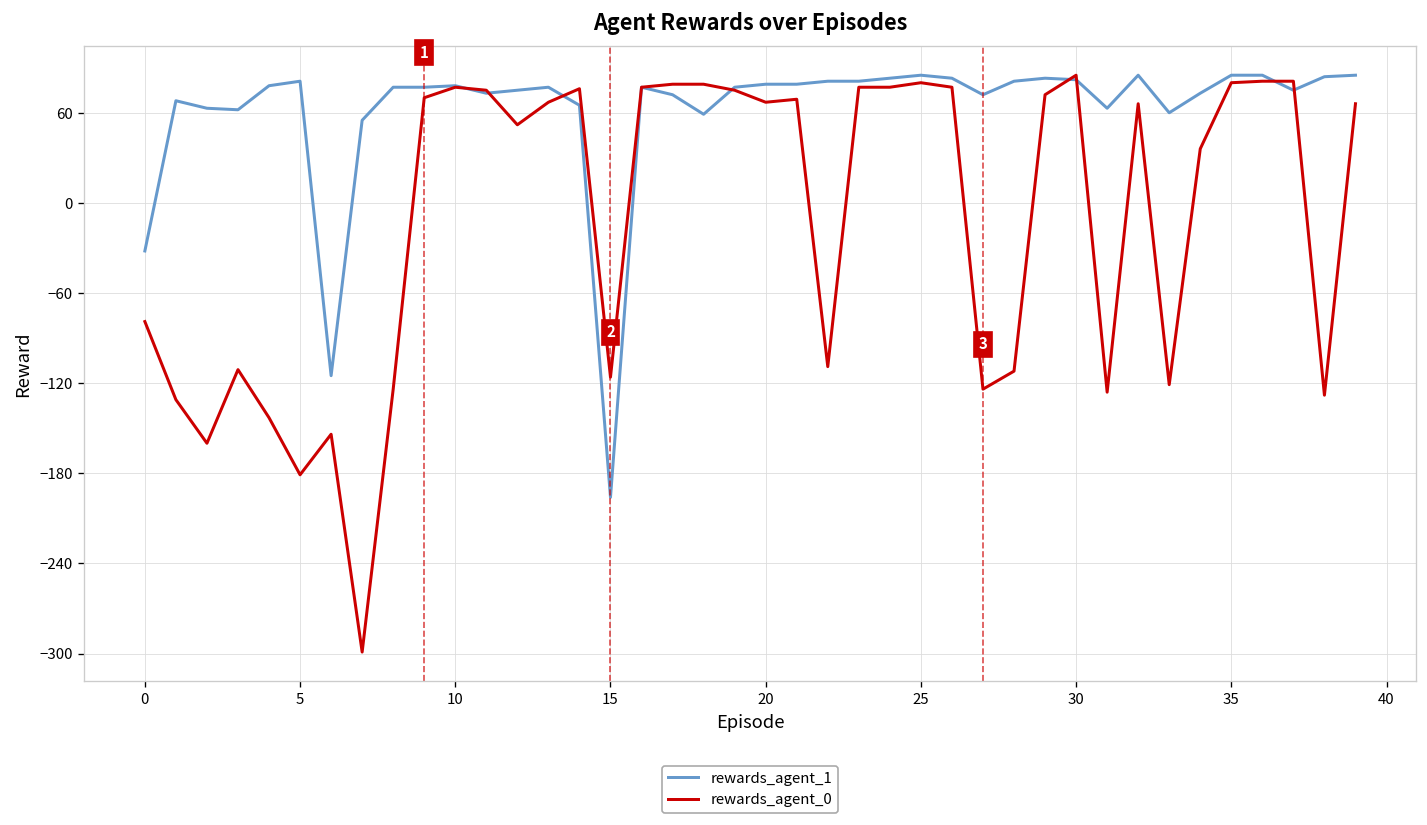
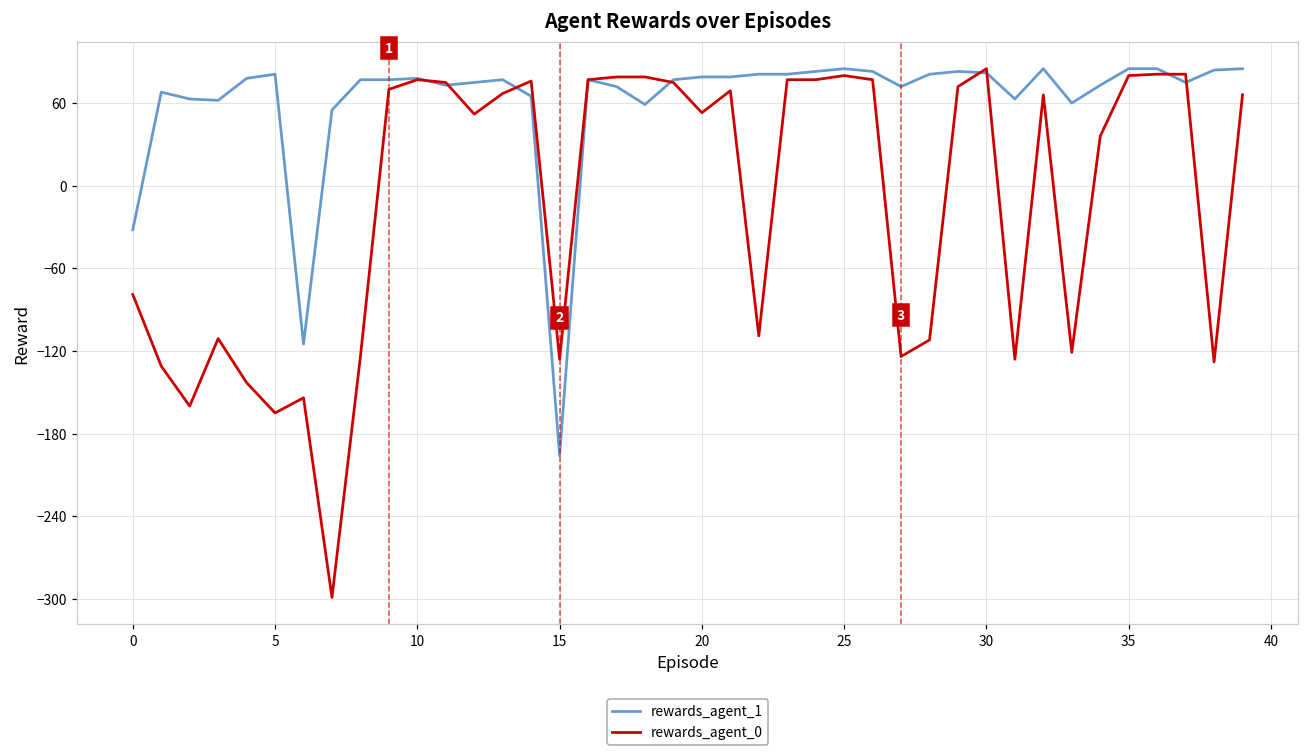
  {
    "rewards_agent_1": {
      "0": -32,
      "5": 81,
      "15": -196,
      "20": 79,
      "25": 85,
      "30": 82,
      "35": 85
    },
    "rewards_agent_0": {
      "0": -79,
-     "5": -181,
-     "15": -116,
-     "20": 67,
+     "5": -165,
+     "15": -126,
+     "20": 53,
      "25": 80,
      "30": 85,
      "35": 80
    }
  }
